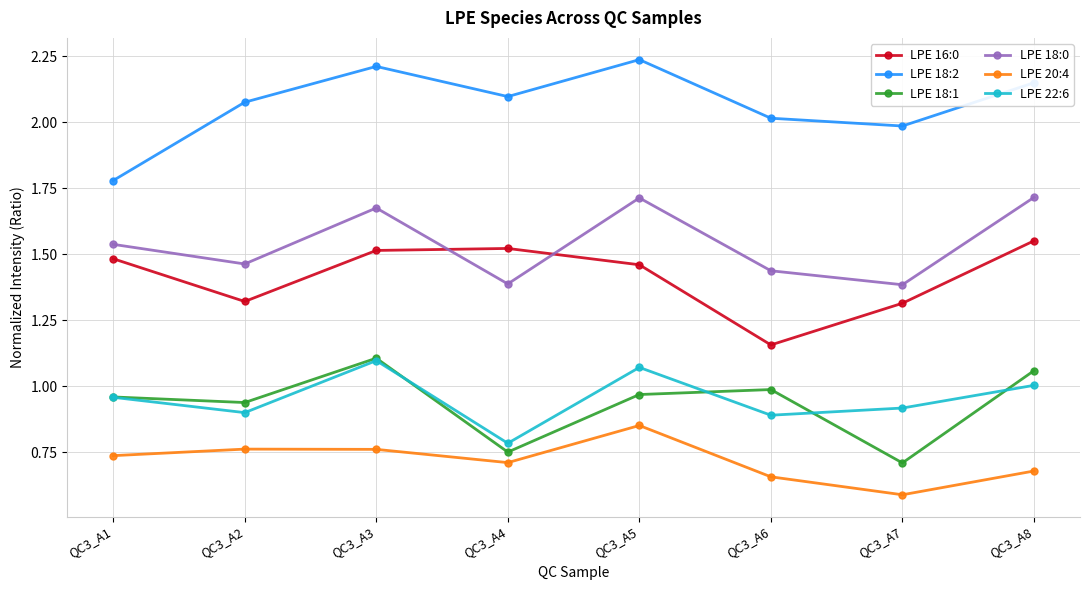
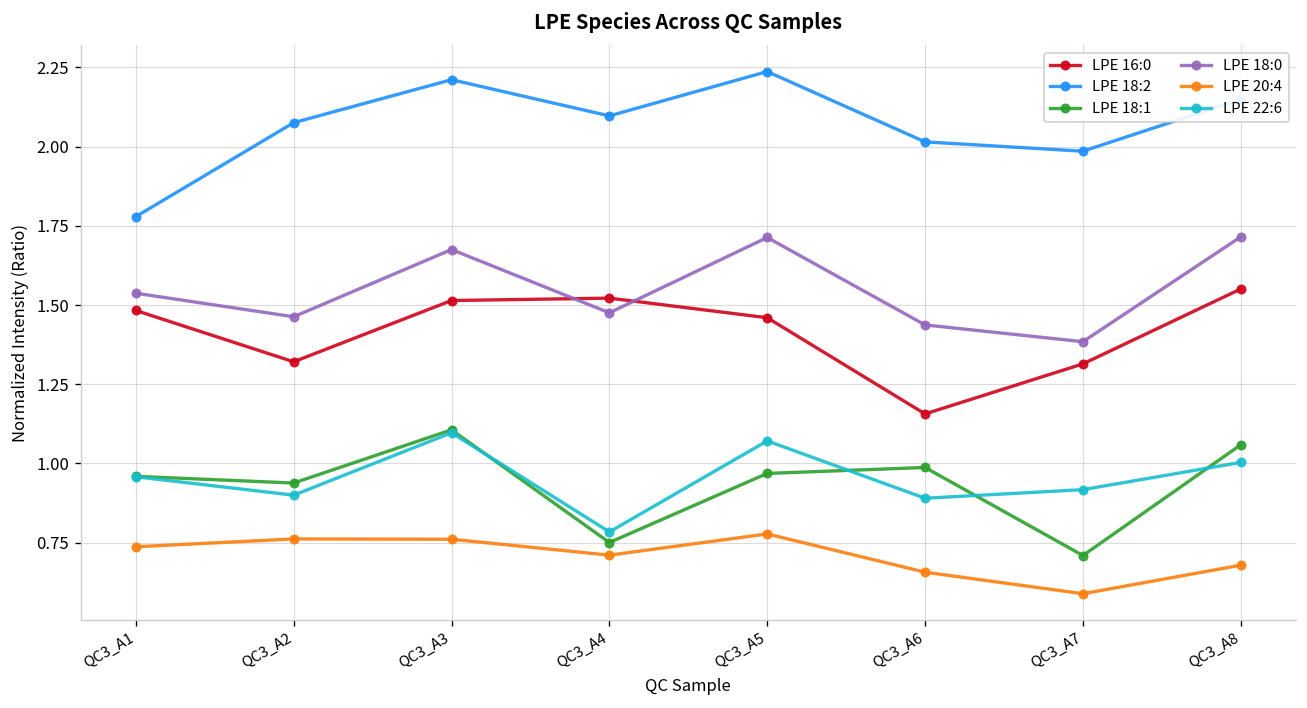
  {
    "LPE 16:0": {
      "QC3_A1": 1.48,
      "QC3_A2": 1.32,
      "QC3_A3": 1.51,
      "QC3_A4": 1.52,
      "QC3_A5": 1.46,
      "QC3_A6": 1.16,
      "QC3_A7": 1.31,
      "QC3_A8": 1.55
    },
    "LPE 18:2": {
      "QC3_A1": 1.78,
      "QC3_A2": 2.08,
      "QC3_A3": 2.21,
      "QC3_A4": 2.10,
      "QC3_A5": 2.24,
      "QC3_A6": 2.01,
      "QC3_A7": 1.99
    },
    "LPE 18:1": {
      "QC3_A2": 0.94,
      "QC3_A4": 0.75,
      "QC3_A5": 0.97,
      "QC3_A6": 0.99,
      "QC3_A7": 0.71,
      "QC3_A8": 1.06
    },
    "LPE 18:0": {
      "QC3_A1": 1.54,
      "QC3_A2": 1.46,
      "QC3_A3": 1.67,
-     "QC3_A4": 1.39,
+     "QC3_A4": 1.48,
      "QC3_A5": 1.71,
      "QC3_A6": 1.44,
      "QC3_A7": 1.38,
      "QC3_A8": 1.72
    },
    "LPE 20:4": {
      "QC3_A1": 0.74,
      "QC3_A2": 0.76,
      "QC3_A3": 0.76,
      "QC3_A4": 0.71,
-     "QC3_A5": 0.85,
+     "QC3_A5": 0.78,
      "QC3_A6": 0.66,
      "QC3_A7": 0.59,
      "QC3_A8": 0.68
    },
    "LPE 22:6": {
      "QC3_A2": 0.90,
      "QC3_A4": 0.78,
      "QC3_A5": 1.07,
      "QC3_A6": 0.89,
      "QC3_A7": 0.92,
      "QC3_A8": 1.00
    }
  }
